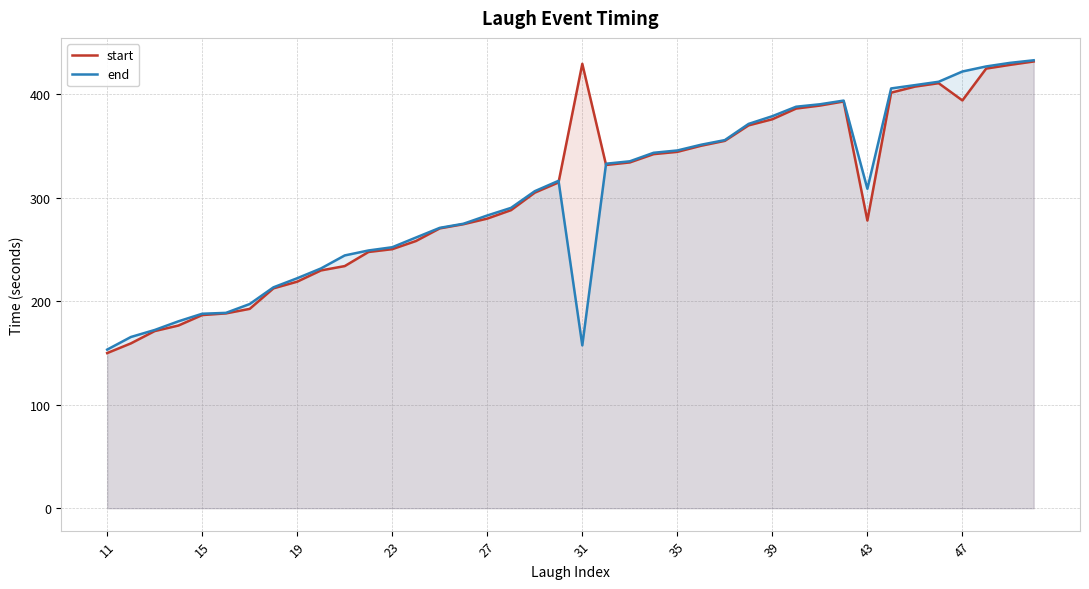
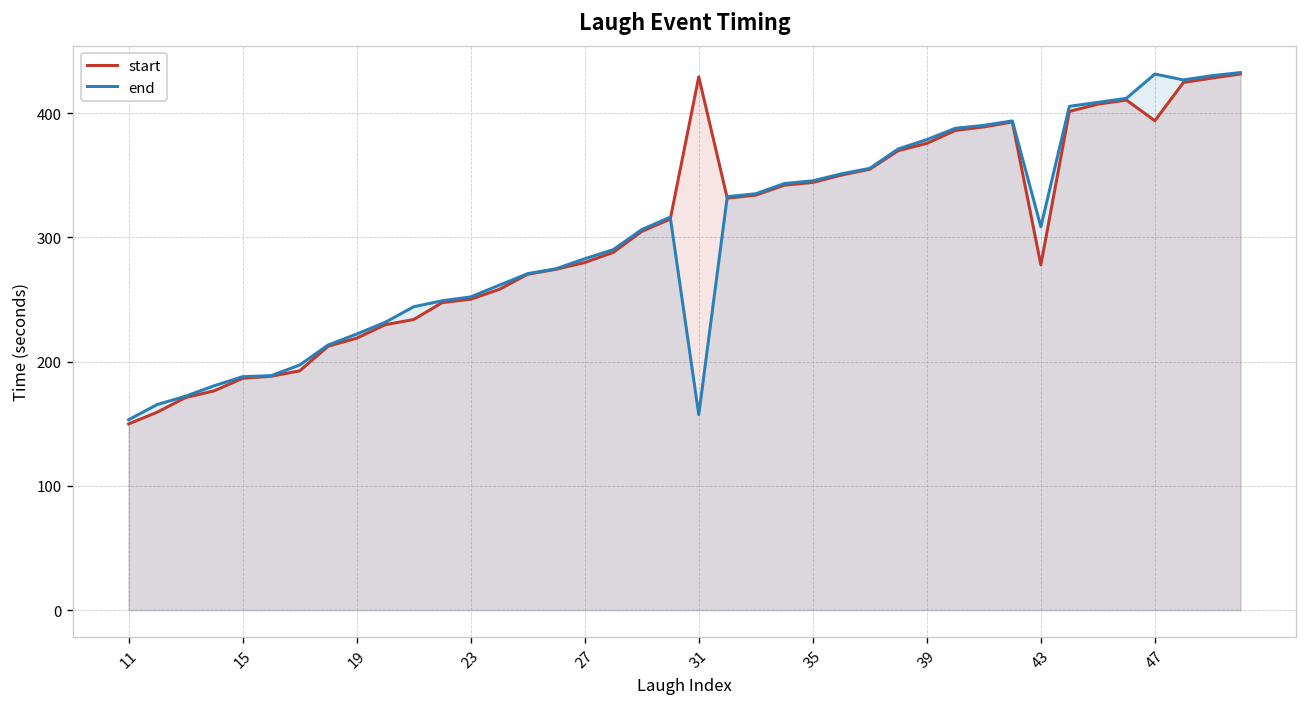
  {
    "start": {
      "11": 150,
      "19": 219,
      "27": 280,
      "31": 429,
      "39": 376,
      "43": 278,
      "47": 394
    },
    "end": {
      "11": 153,
      "19": 222,
      "27": 283,
      "31": 157,
      "39": 379,
      "43": 309,
-     "47": 422
+     "47": 431
    }
  }
